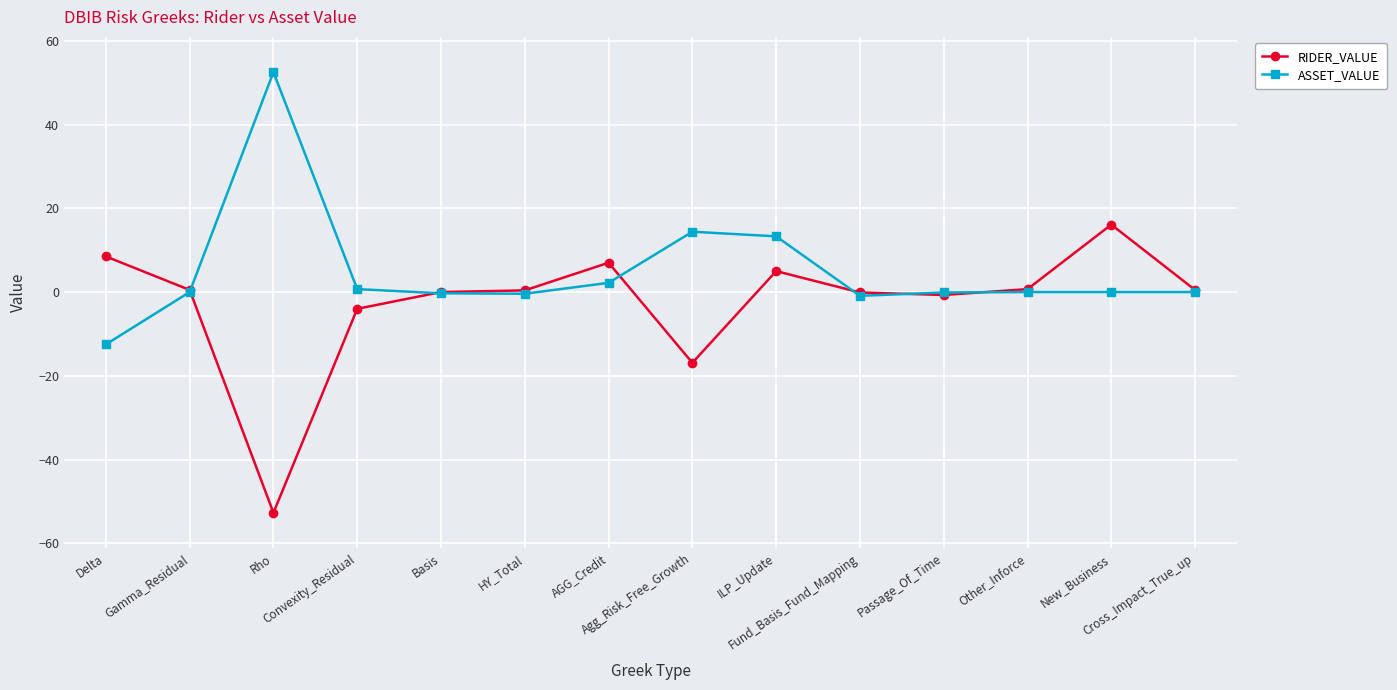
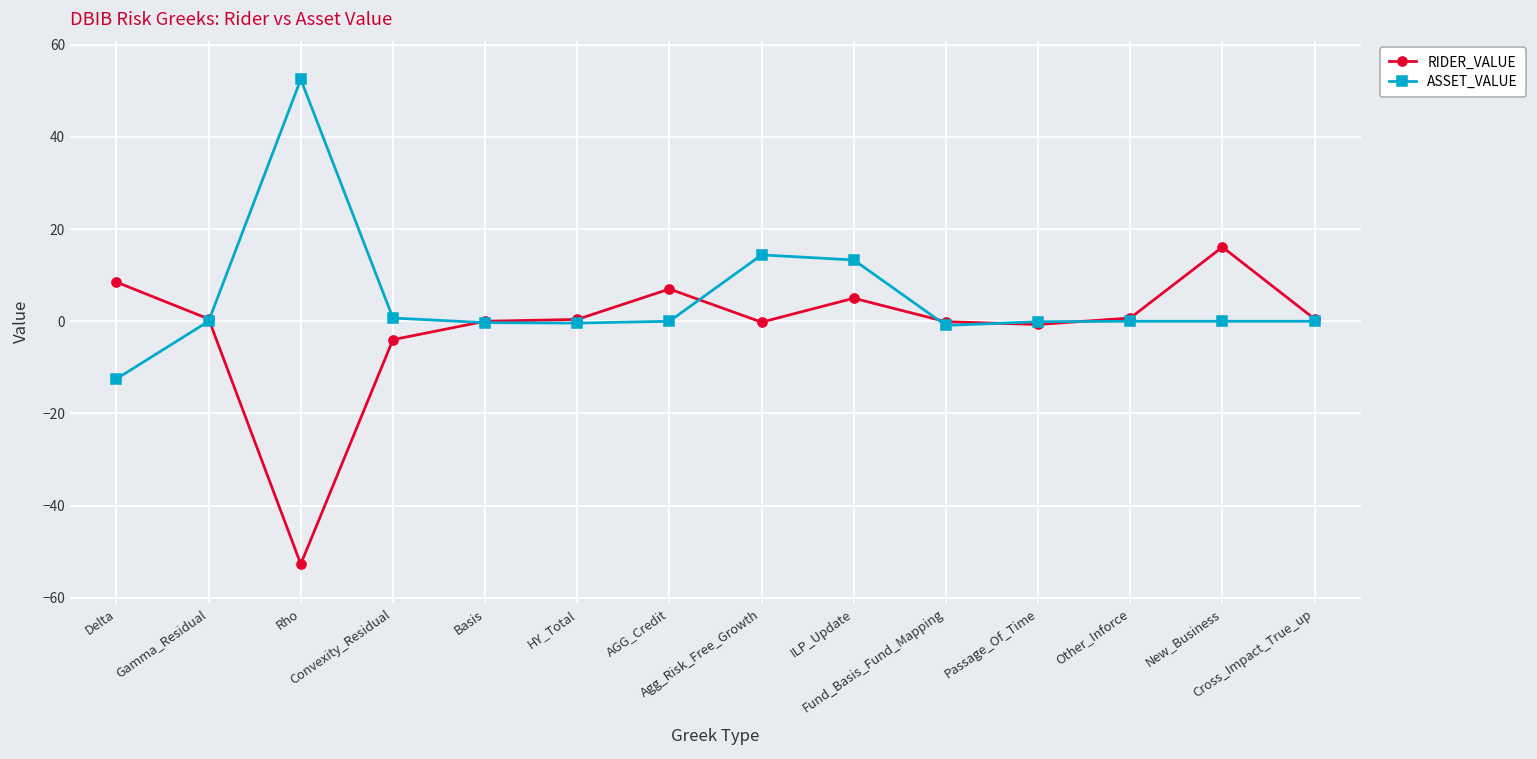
  {
    "RIDER_VALUE": {
      "Delta": 9,
      "Rho": -53,
      "Convexity_Residual": -4,
      "HY_Total": 0,
      "AGG_Credit": 7,
-     "Agg_Risk_Free_Growth": -17,
+     "Agg_Risk_Free_Growth": 0,
      "ILP_Update": 5,
      "Fund_Basis_Fund_Mapping": 0,
      "Other_Inforce": 1,
      "New_Business": 16
    },
    "ASSET_VALUE": {
      "Delta": -13,
      "Rho": 53,
      "Convexity_Residual": 1,
      "HY_Total": 0,
-     "AGG_Credit": 2,
+     "AGG_Credit": 0,
      "Agg_Risk_Free_Growth": 14,
      "ILP_Update": 13,
      "Fund_Basis_Fund_Mapping": -1,
      "Other_Inforce": 0,
      "New_Business": 0
    }
  }
